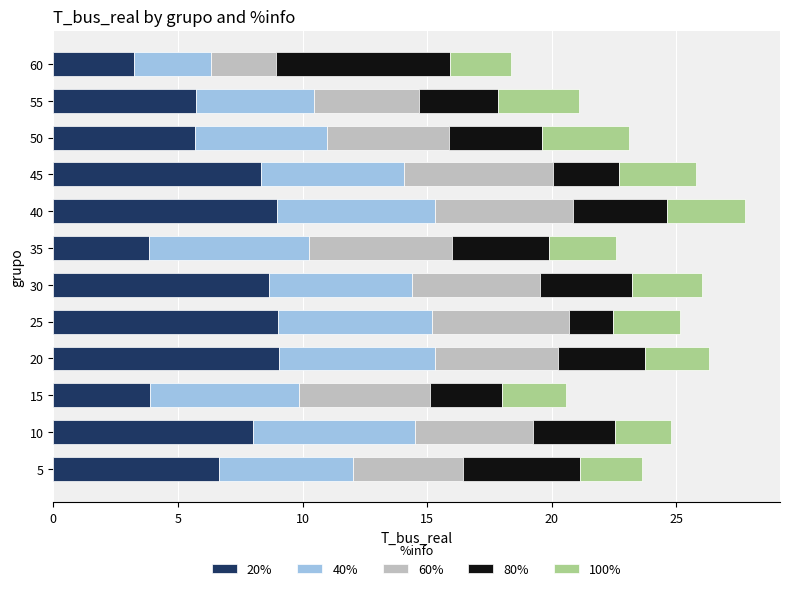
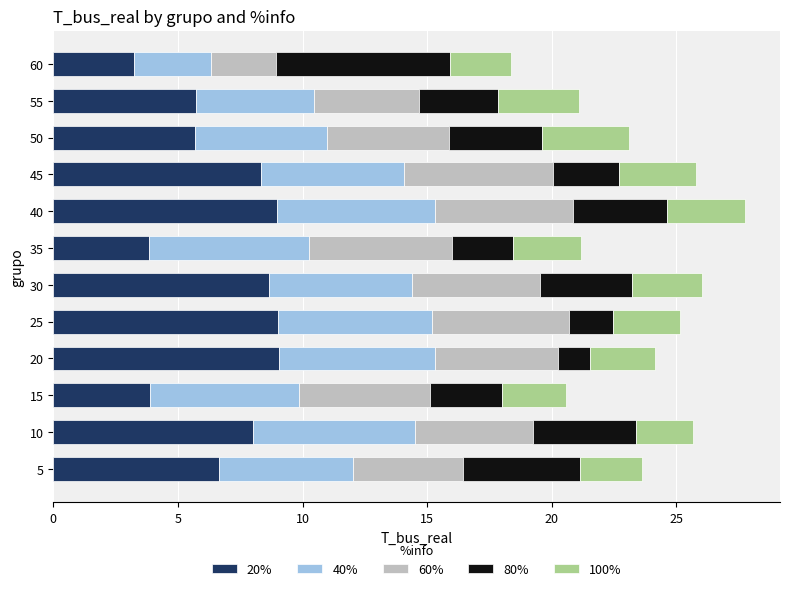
  {
    "20%": {
      "60": 3.2,
      "55": 5.7,
      "50": 5.7,
      "45": 8.4,
      "40": 9.0,
      "35": 3.9,
      "30": 8.7,
      "25": 9.0,
      "20": 9.0,
      "15": 3.9,
      "10": 8.0,
      "5": 6.7
    },
    "80%": {
      "60": 7.0,
      "55": 3.2,
      "50": 3.7,
      "45": 2.6,
      "40": 3.8,
-     "35": 3.9,
+     "35": 2.5,
      "30": 3.7,
      "25": 1.8,
-     "20": 3.5,
+     "20": 1.3,
      "15": 2.9,
-     "10": 3.3,
+     "10": 4.2,
      "5": 4.7
    }
  }
